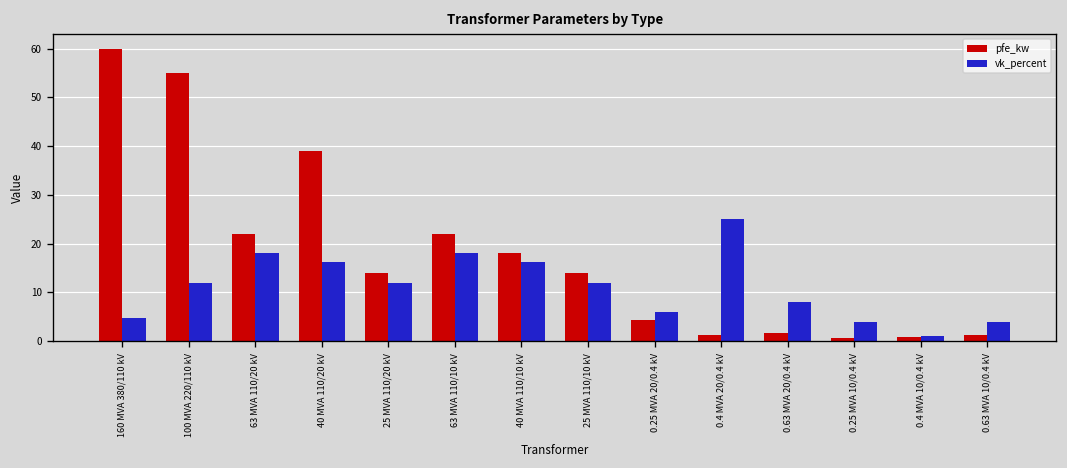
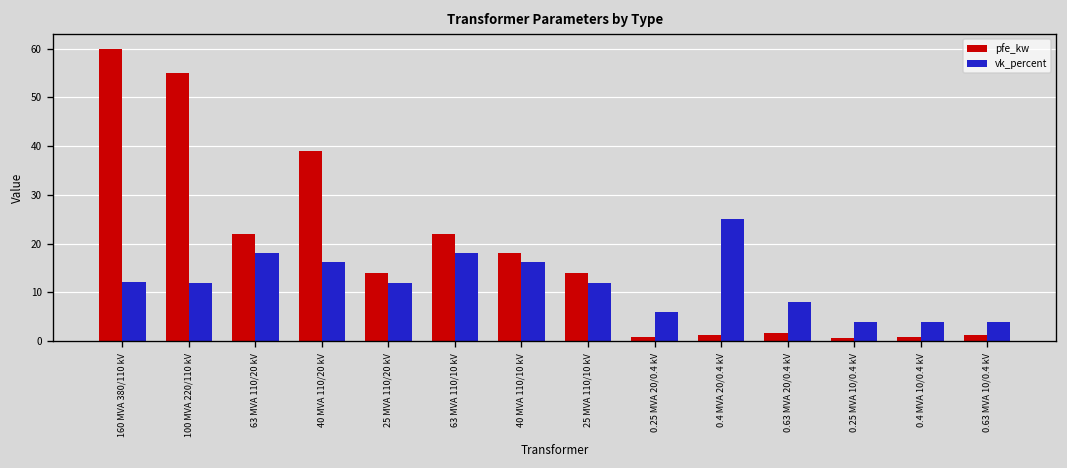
  {
    "pfe_kw": {
      "160 MVA 380/110 kV": 60,
      "100 MVA 220/110 kV": 55,
      "63 MVA 110/20 kV": 22,
      "40 MVA 110/20 kV": 39,
      "25 MVA 110/20 kV": 14,
      "63 MVA 110/10 kV": 22,
      "40 MVA 110/10 kV": 18,
      "25 MVA 110/10 kV": 14,
-     "0.25 MVA 20/0.4 kV": 4,
+     "0.25 MVA 20/0.4 kV": 1,
      "0.4 MVA 20/0.4 kV": 1,
      "0.63 MVA 20/0.4 kV": 2,
      "0.4 MVA 10/0.4 kV": 1,
      "0.63 MVA 10/0.4 kV": 1
    },
    "vk_percent": {
-     "160 MVA 380/110 kV": 5,
+     "160 MVA 380/110 kV": 12,
      "100 MVA 220/110 kV": 12,
      "63 MVA 110/20 kV": 18,
      "40 MVA 110/20 kV": 16,
      "25 MVA 110/20 kV": 12,
      "63 MVA 110/10 kV": 18,
      "40 MVA 110/10 kV": 16,
      "25 MVA 110/10 kV": 12,
      "0.25 MVA 20/0.4 kV": 6,
      "0.4 MVA 20/0.4 kV": 25,
      "0.63 MVA 20/0.4 kV": 8,
      "0.25 MVA 10/0.4 kV": 4,
-     "0.4 MVA 10/0.4 kV": 1,
+     "0.4 MVA 10/0.4 kV": 4,
      "0.63 MVA 10/0.4 kV": 4
    }
  }
